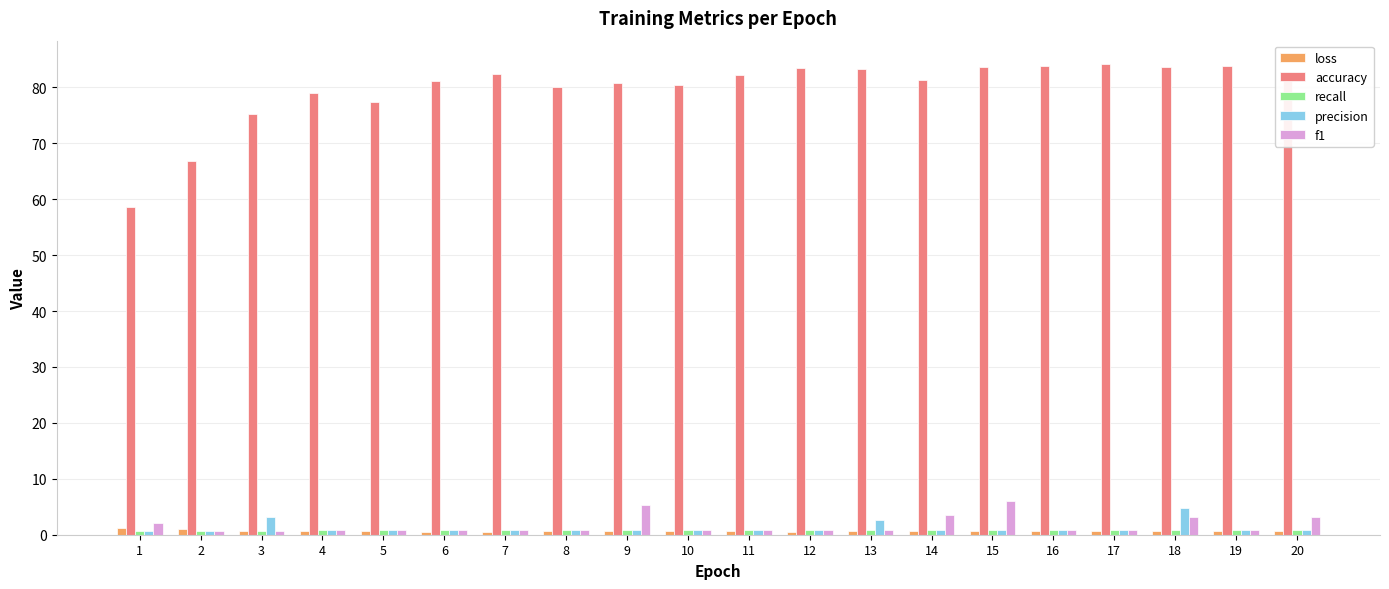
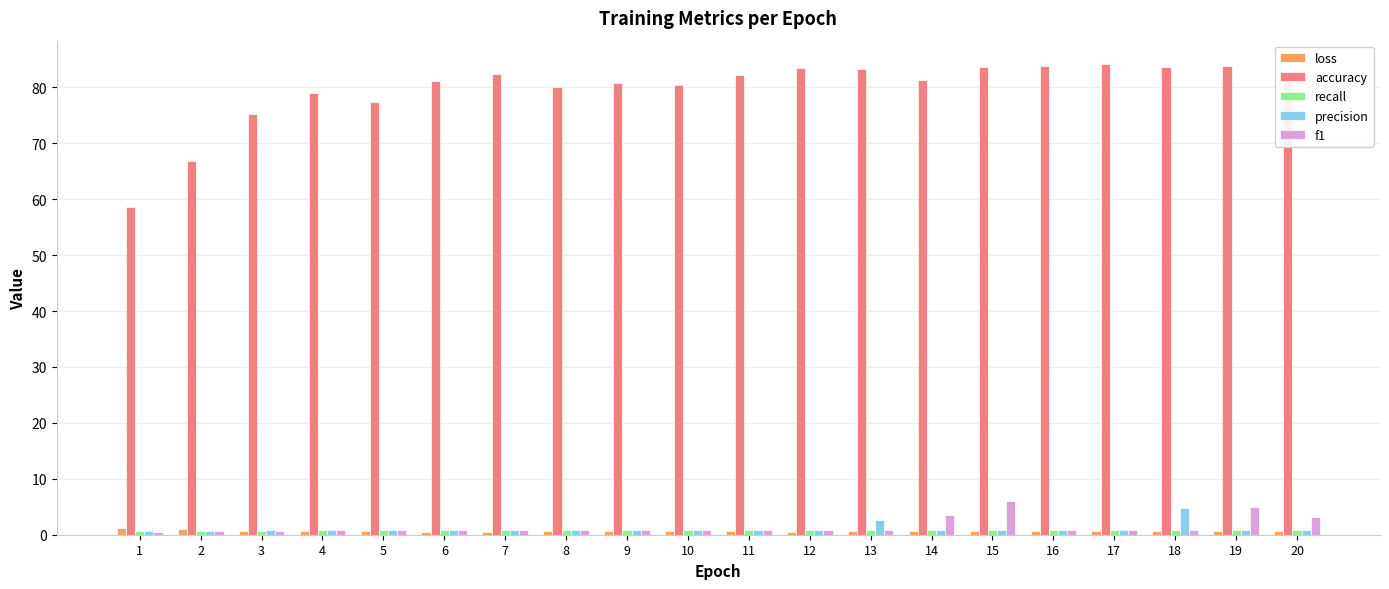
  {
    "recall": {
      "1": 1,
      "2": 1,
      "3": 1,
      "4": 1,
      "5": 1,
      "6": 1,
      "7": 1,
      "8": 1,
      "9": 1,
      "10": 1,
      "11": 1,
      "12": 1,
      "13": 1,
      "14": 1,
      "15": 1,
      "16": 1,
      "17": 1,
      "18": 1,
      "19": 1,
      "20": 1
    },
    "precision": {
      "1": 1,
      "2": 1,
-     "3": 3,
+     "3": 1,
      "4": 1,
      "5": 1,
      "6": 1,
      "7": 1,
      "8": 1,
      "9": 1,
      "10": 1,
      "11": 1,
      "12": 1,
      "13": 3,
      "14": 1,
      "15": 1,
      "16": 1,
      "17": 1,
      "18": 5,
      "19": 1,
      "20": 1
    },
    "f1": {
-     "1": 2,
+     "1": 1,
      "2": 1,
      "3": 1,
      "4": 1,
      "5": 1,
      "6": 1,
      "7": 1,
      "8": 1,
-     "9": 5,
+     "9": 1,
      "10": 1,
      "11": 1,
      "12": 1,
      "13": 1,
      "14": 3,
      "15": 6,
      "16": 1,
      "17": 1,
-     "18": 3,
-     "19": 1,
+     "18": 1,
+     "19": 5,
      "20": 3
    }
  }
